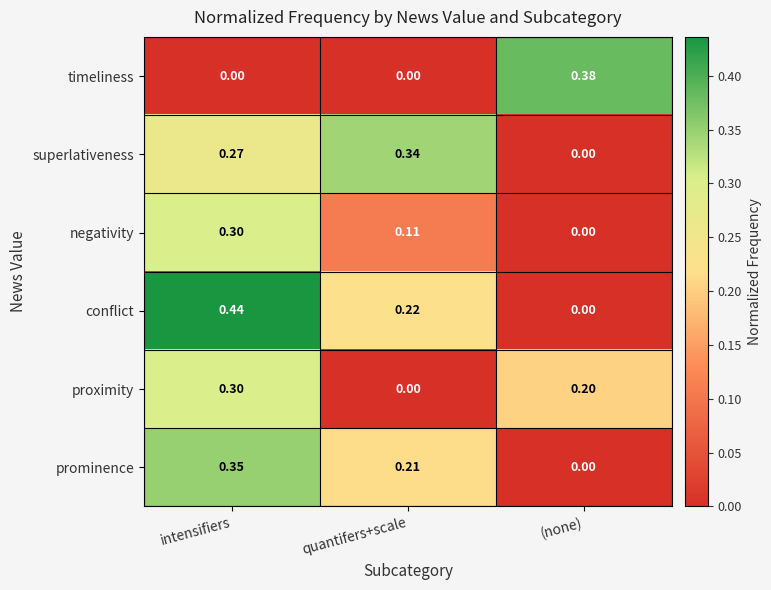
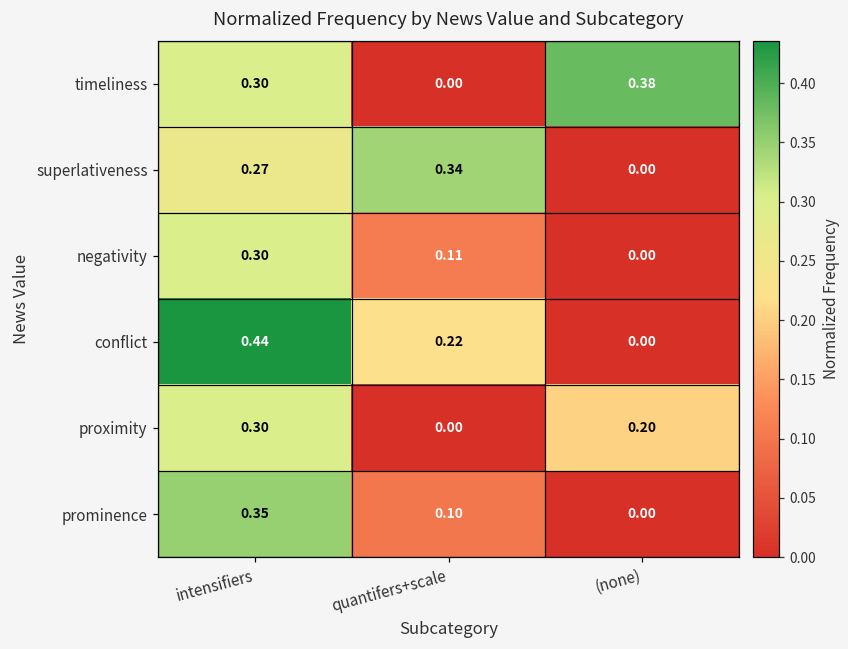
  {
    "timeliness": {
-     "intensifiers": 0.00,
+     "intensifiers": 0.30,
      "quantifers+scale": 0.00,
      "(none)": 0.38
    },
    "superlativeness": {
      "intensifiers": 0.27,
      "quantifers+scale": 0.34,
      "(none)": 0.00
    },
    "negativity": {
      "intensifiers": 0.30,
      "quantifers+scale": 0.11,
      "(none)": 0.00
    },
    "conflict": {
      "intensifiers": 0.44,
      "quantifers+scale": 0.22,
      "(none)": 0.00
    },
    "proximity": {
      "intensifiers": 0.30,
      "quantifers+scale": 0.00,
      "(none)": 0.20
    },
    "prominence": {
      "intensifiers": 0.35,
-     "quantifers+scale": 0.21,
+     "quantifers+scale": 0.10,
      "(none)": 0.00
    }
  }
